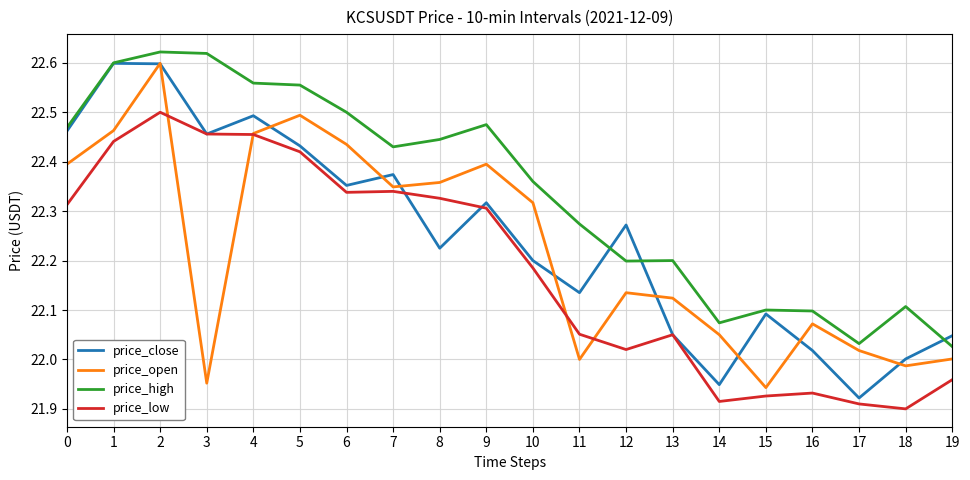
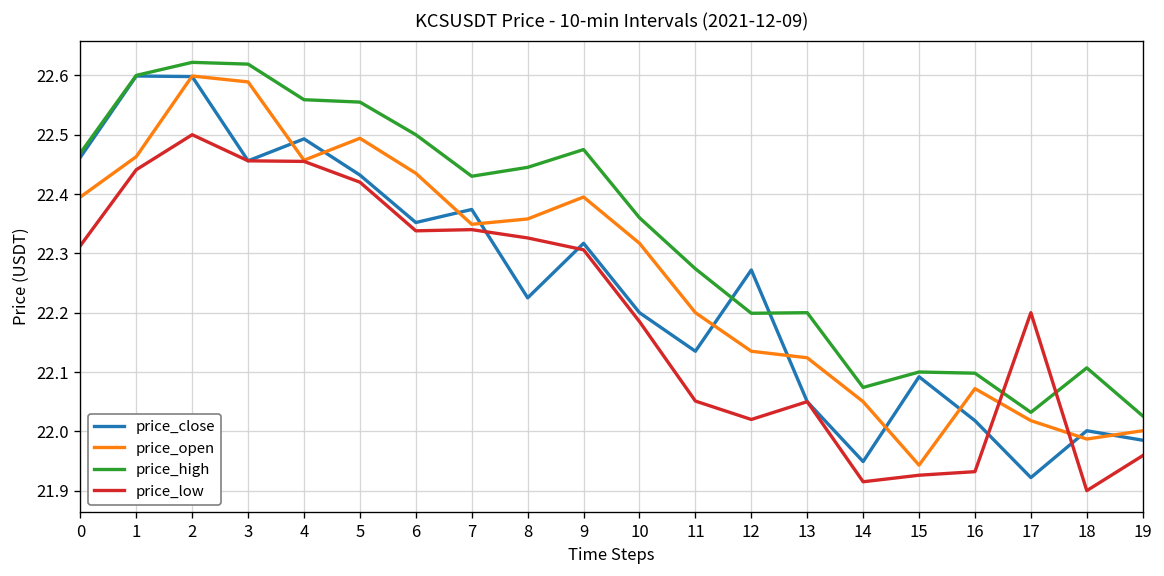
  {
    "price_close": {
      "0": 22.46,
      "4": 22.49,
      "5": 22.43,
      "6": 22.35,
      "7": 22.37,
      "8": 22.23,
      "9": 22.32,
      "10": 22.20,
      "11": 22.14,
      "12": 22.27,
      "14": 21.95,
      "15": 22.09,
      "16": 22.02,
      "17": 21.92,
      "18": 22.00,
-     "19": 22.05
+     "19": 21.99
    },
    "price_open": {
      "0": 22.40,
      "1": 22.46,
-     "3": 21.95,
+     "3": 22.59,
      "5": 22.49,
      "6": 22.44,
      "7": 22.35,
      "8": 22.36,
      "9": 22.40,
      "10": 22.32,
-     "11": 22.0,
+     "11": 22.2,
      "12": 22.14,
      "13": 22.12,
      "14": 22.05,
      "15": 21.94,
      "16": 22.07,
      "17": 22.02,
      "18": 21.99,
      "19": 22.00
    },
    "price_high": {
      "0": 22.47,
      "2": 22.62,
      "3": 22.62,
      "4": 22.56,
      "5": 22.56,
      "6": 22.50,
      "7": 22.43,
      "8": 22.45,
      "9": 22.48,
      "10": 22.36,
      "11": 22.27,
      "12": 22.20,
      "13": 22.20,
      "14": 22.07,
      "15": 22.10,
      "16": 22.10,
      "17": 22.03,
      "18": 22.11,
      "19": 22.03
    },
    "price_low": {
      "0": 22.31,
      "1": 22.44,
      "2": 22.50,
      "5": 22.42,
      "6": 22.34,
      "7": 22.34,
      "8": 22.33,
      "9": 22.31,
      "10": 22.19,
      "11": 22.05,
      "12": 22.02,
      "14": 21.92,
      "15": 21.93,
      "16": 21.93,
-     "17": 21.91,
+     "17": 22.20,
      "18": 21.90,
      "19": 21.96
    }
  }
